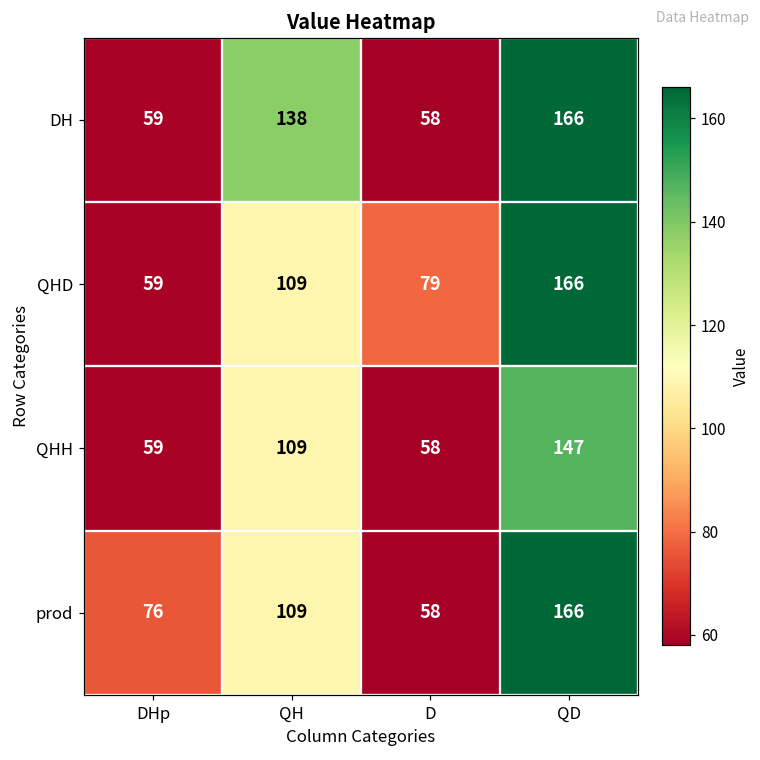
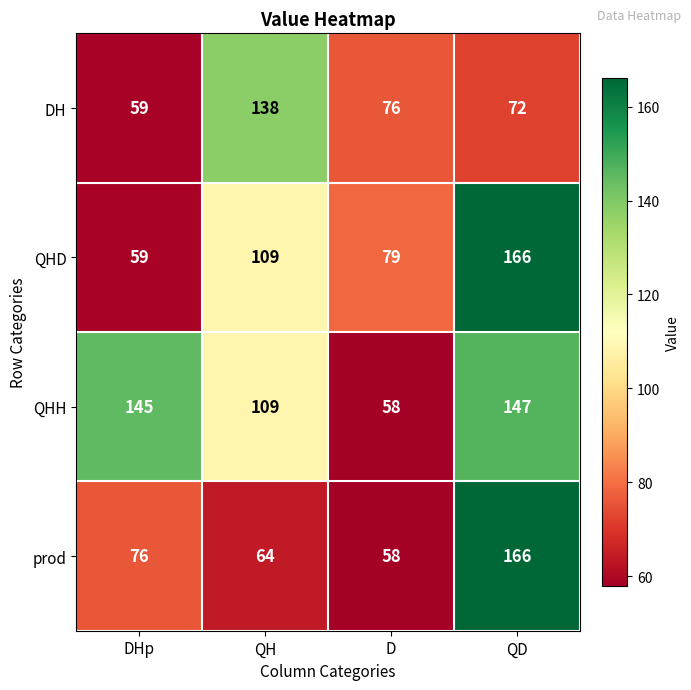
  {
    "DH": {
      "DHp": 59,
      "QH": 138,
-     "D": 58,
-     "QD": 166
+     "D": 76,
+     "QD": 72
    },
    "QHD": {
      "DHp": 59,
      "QH": 109,
      "D": 79,
      "QD": 166
    },
    "QHH": {
-     "DHp": 59,
+     "DHp": 145,
      "QH": 109,
      "D": 58,
      "QD": 147
    },
    "prod": {
      "DHp": 76,
-     "QH": 109,
+     "QH": 64,
      "D": 58,
      "QD": 166
    }
  }
